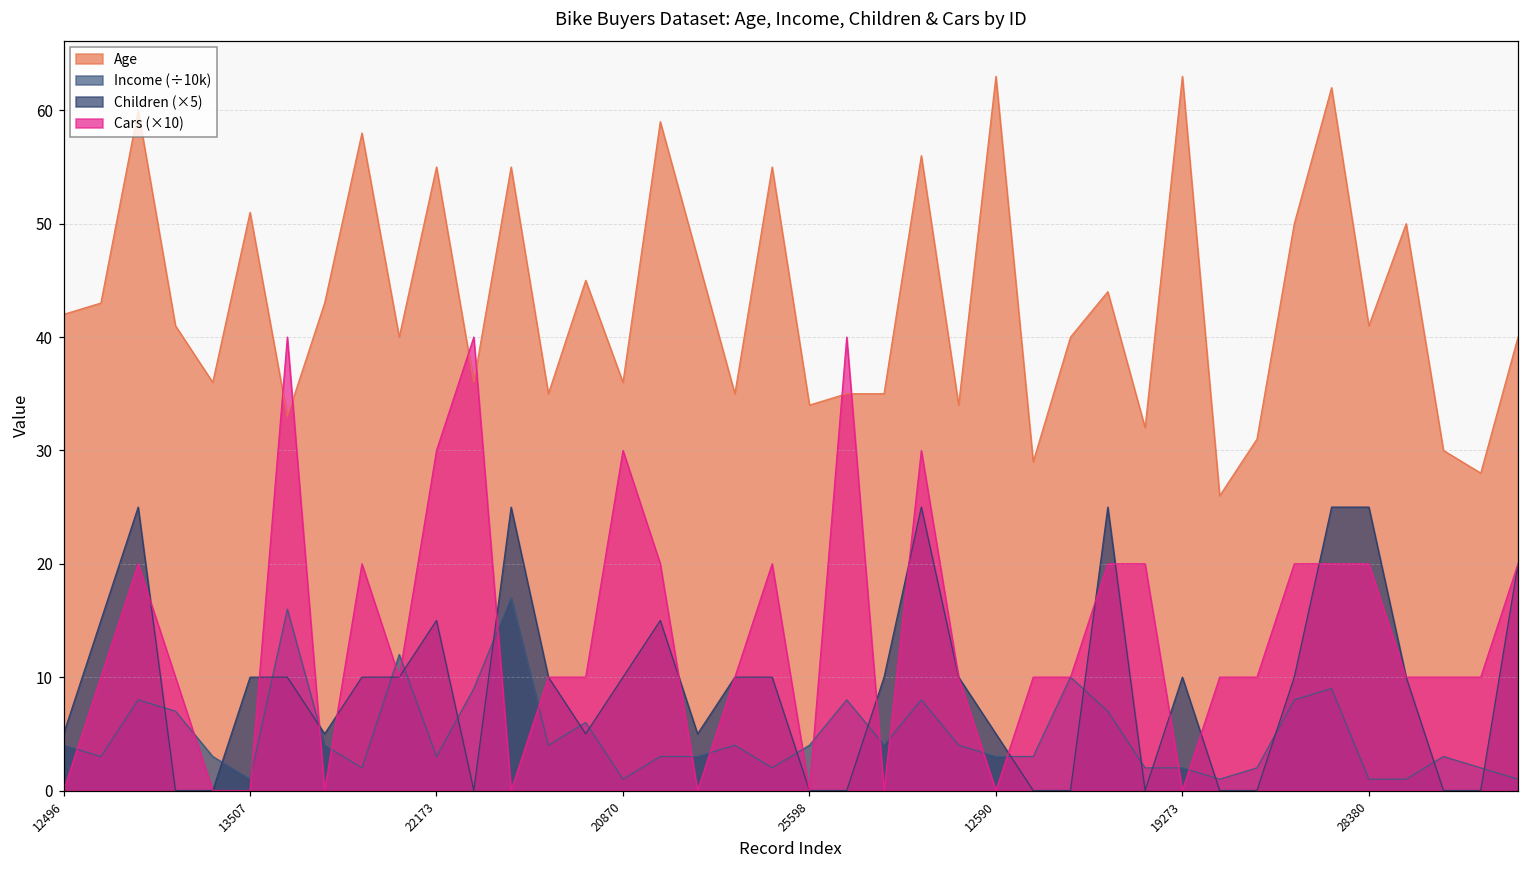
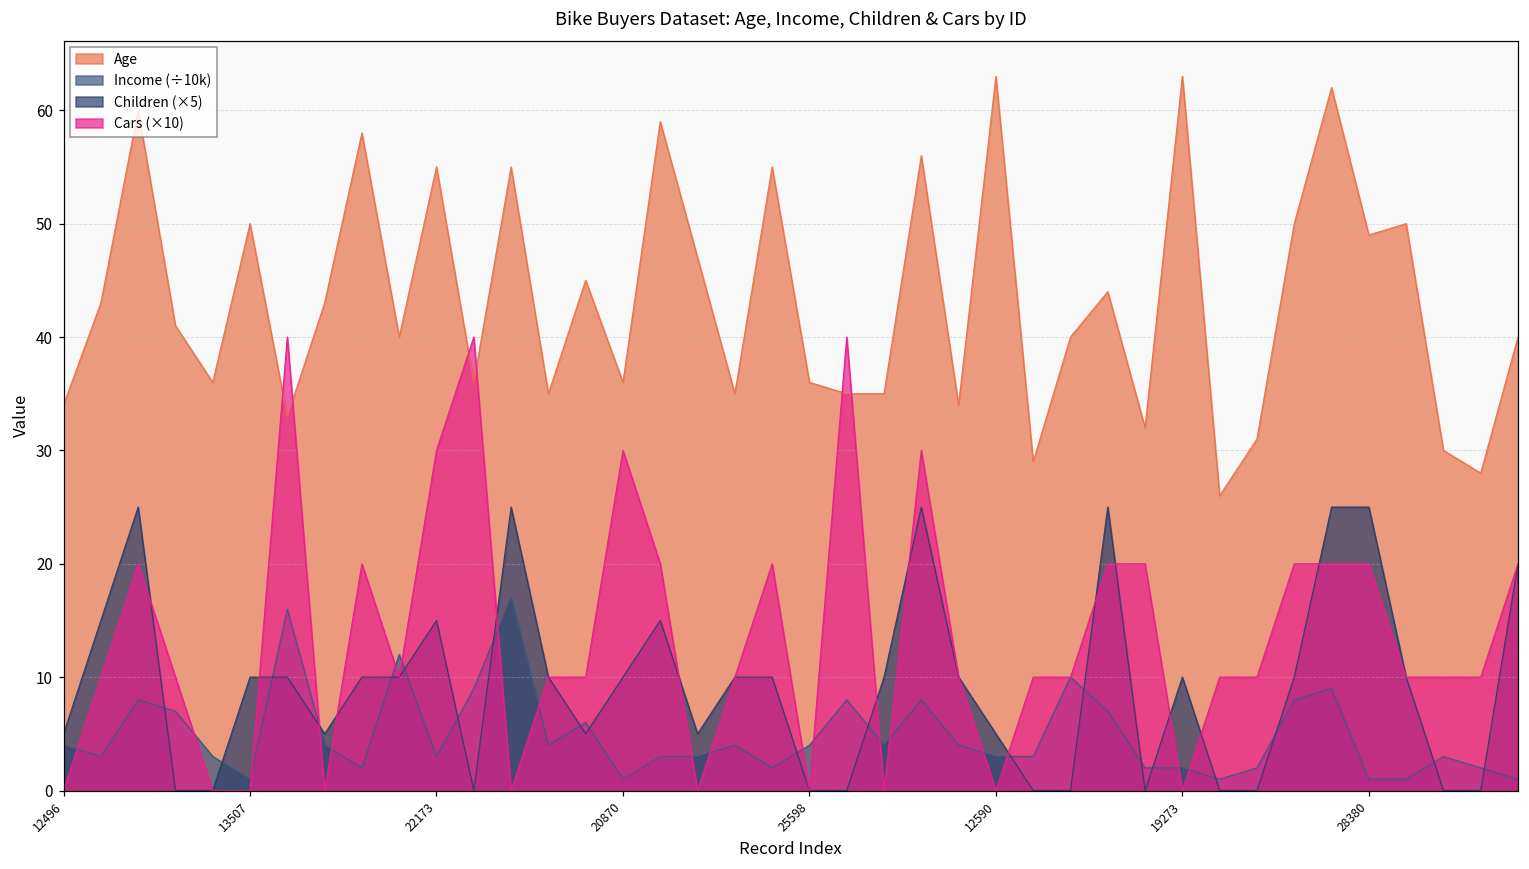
  {
    "Age": {
-     "12496": 42,
-     "13507": 51,
+     "12496": 34,
+     "13507": 50,
      "22173": 55,
      "20870": 36,
-     "25598": 34,
+     "25598": 36,
      "12590": 63,
      "19273": 63,
-     "28380": 41
+     "28380": 49
    },
    "Cars (×10)": {
      "12496": 0,
      "13507": 0,
      "22173": 30,
      "20870": 30,
      "12590": 0,
      "19273": 0,
      "28380": 20
    }
  }
